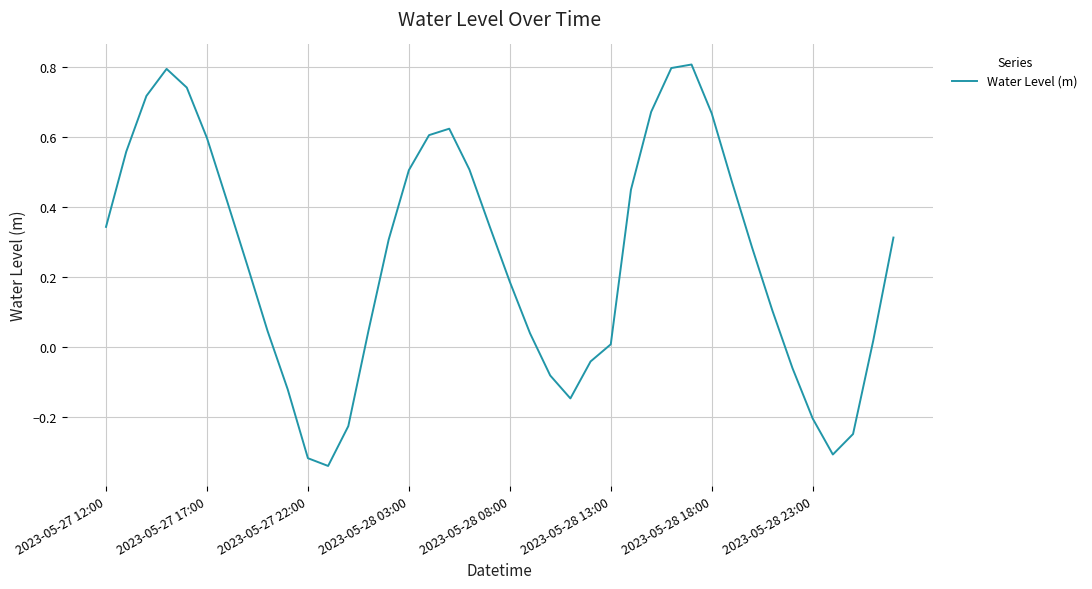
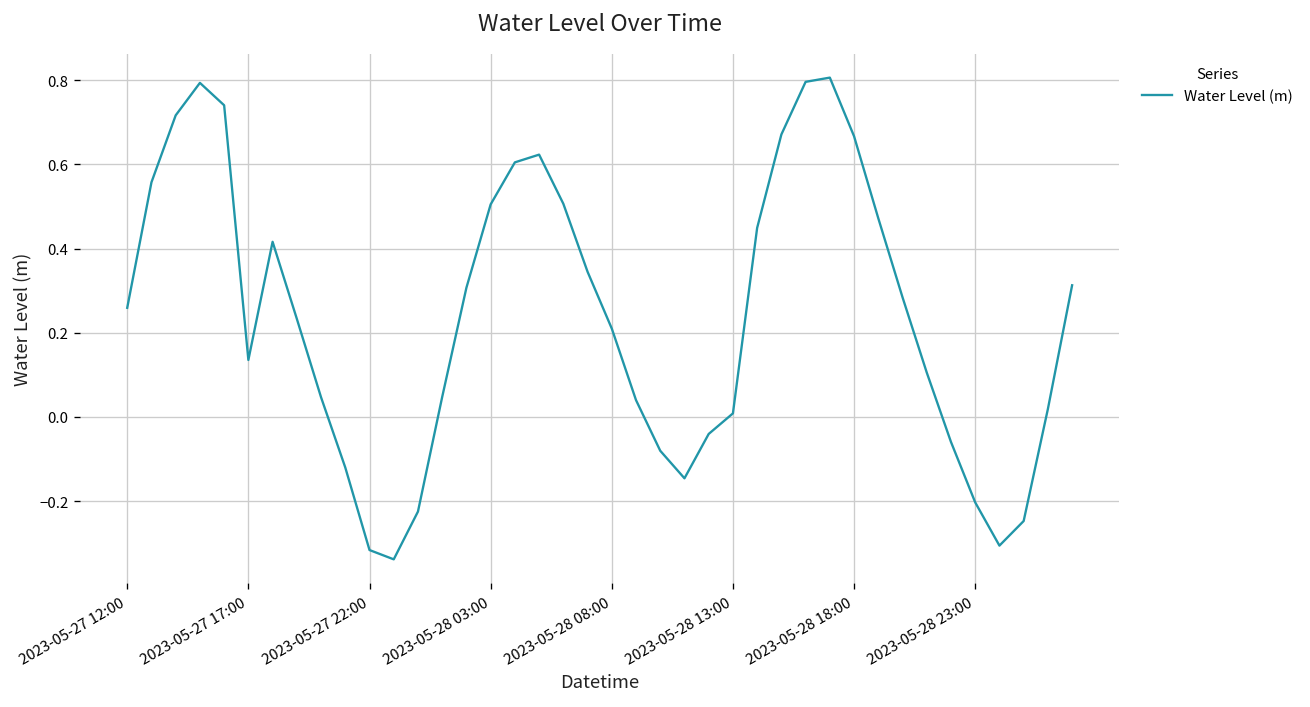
  {
-   "2023-05-27 12:00": 0.34,
-   "2023-05-27 17:00": 0.60,
+   "2023-05-27 12:00": 0.26,
+   "2023-05-27 17:00": 0.14,
    "2023-05-27 22:00": -0.32,
    "2023-05-28 03:00": 0.51,
-   "2023-05-28 08:00": 0.19,
+   "2023-05-28 08:00": 0.21,
    "2023-05-28 13:00": 0.01,
    "2023-05-28 18:00": 0.67,
    "2023-05-28 23:00": -0.20
  }
